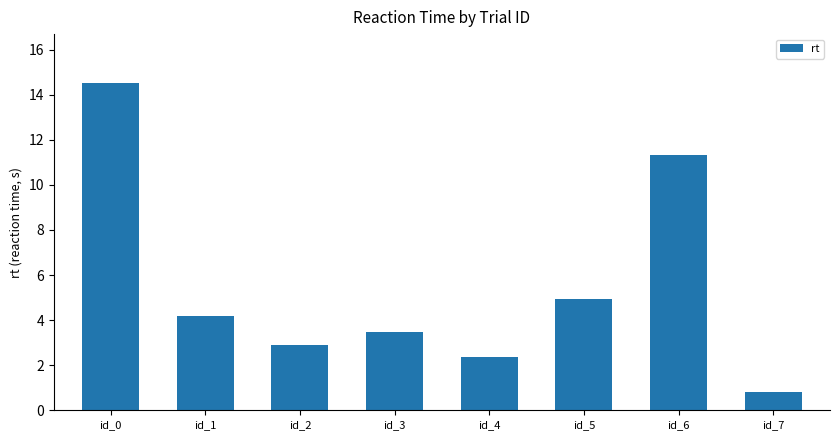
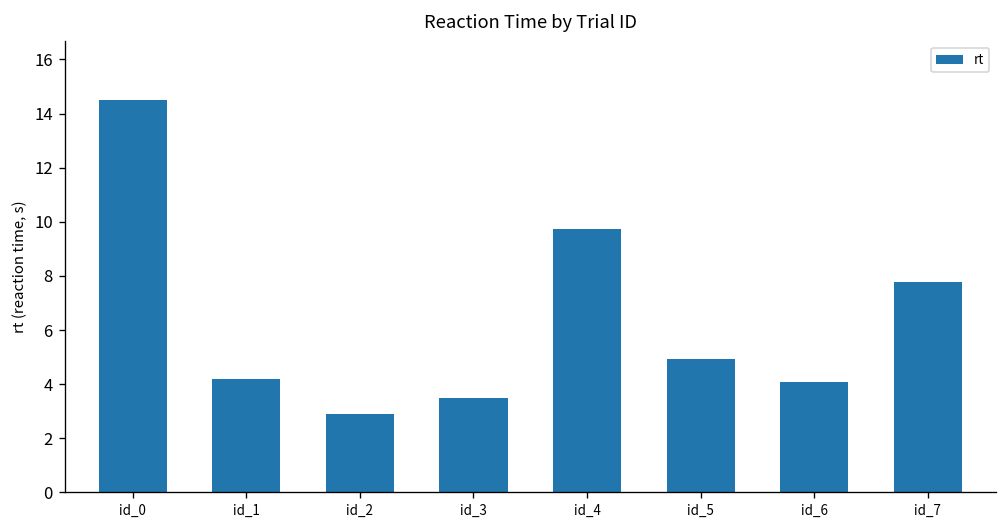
  {
    "id_0": 14.5,
    "id_1": 4.2,
    "id_2": 2.9,
    "id_3": 3.5,
-   "id_4": 2.4,
+   "id_4": 9.7,
    "id_5": 4.9,
-   "id_6": 11.3,
-   "id_7": 0.8
+   "id_6": 4.1,
+   "id_7": 7.8
  }
